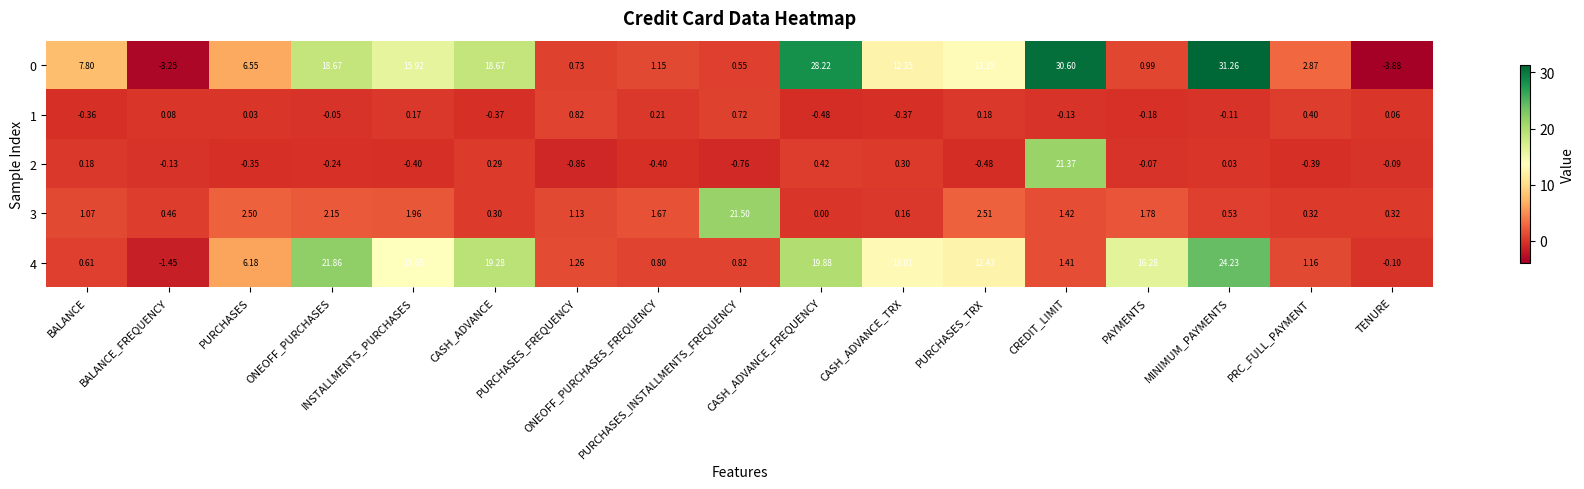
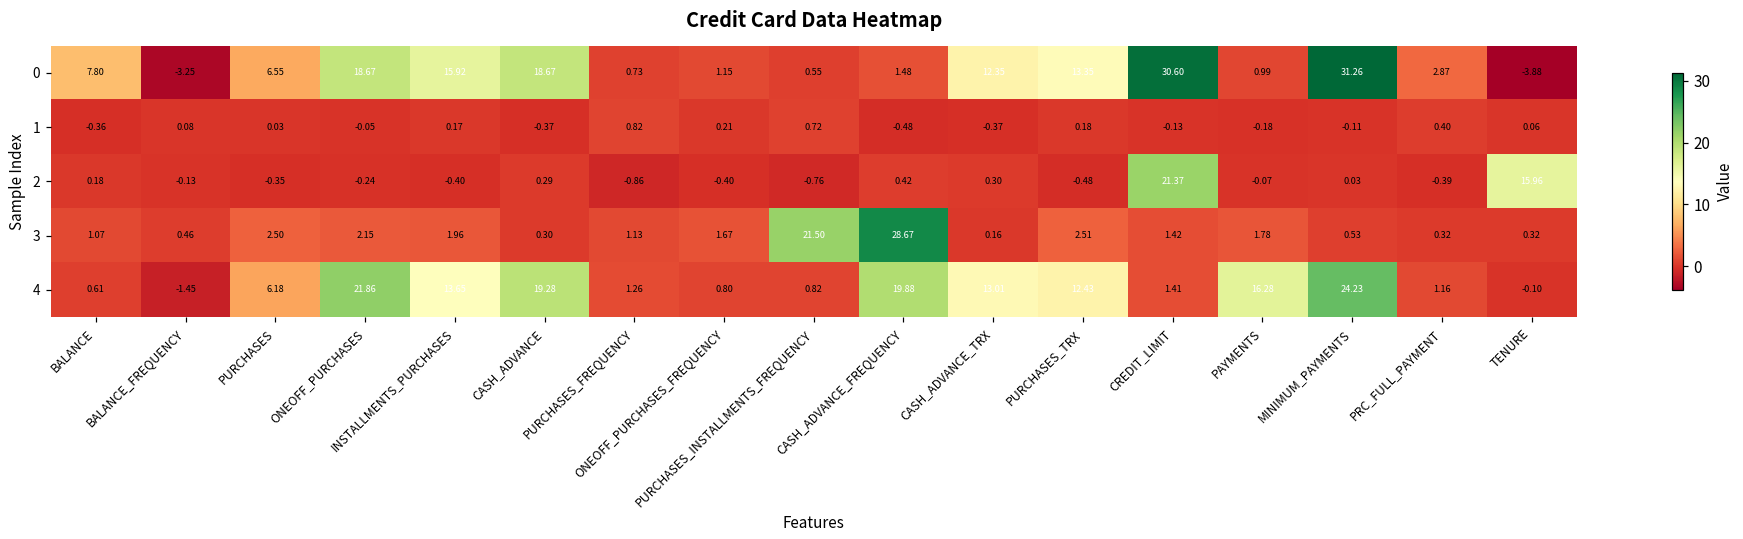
  {
    "0": {
      "BALANCE": 7.80,
      "BALANCE_FREQUENCY": -3.25,
      "PURCHASES": 6.55,
      "ONEOFF_PURCHASES": 18.67,
      "INSTALLMENTS_PURCHASES": 15.92,
      "CASH_ADVANCE": 18.67,
      "PURCHASES_FREQUENCY": 0.73,
      "ONEOFF_PURCHASES_FREQUENCY": 1.15,
      "PURCHASES_INSTALLMENTS_FREQUENCY": 0.55,
-     "CASH_ADVANCE_FREQUENCY": 28.22,
+     "CASH_ADVANCE_FREQUENCY": 1.48,
      "CASH_ADVANCE_TRX": 12.35,
      "PURCHASES_TRX": 13.35,
      "CREDIT_LIMIT": 30.60,
      "PAYMENTS": 0.99,
      "MINIMUM_PAYMENTS": 31.26,
      "PRC_FULL_PAYMENT": 2.87,
      "TENURE": -3.88
    },
    "1": {
      "BALANCE": -0.36,
      "BALANCE_FREQUENCY": 0.08,
      "PURCHASES": 0.03,
      "ONEOFF_PURCHASES": -0.05,
      "INSTALLMENTS_PURCHASES": 0.17,
      "CASH_ADVANCE": -0.37,
      "PURCHASES_FREQUENCY": 0.82,
      "ONEOFF_PURCHASES_FREQUENCY": 0.21,
      "PURCHASES_INSTALLMENTS_FREQUENCY": 0.72,
      "CASH_ADVANCE_FREQUENCY": -0.48,
      "CASH_ADVANCE_TRX": -0.37,
      "PURCHASES_TRX": 0.18,
      "CREDIT_LIMIT": -0.13,
      "PAYMENTS": -0.18,
      "MINIMUM_PAYMENTS": -0.11,
      "PRC_FULL_PAYMENT": 0.40,
      "TENURE": 0.06
    },
    "2": {
      "BALANCE": 0.18,
      "BALANCE_FREQUENCY": -0.13,
      "PURCHASES": -0.35,
      "ONEOFF_PURCHASES": -0.24,
      "INSTALLMENTS_PURCHASES": -0.40,
      "CASH_ADVANCE": 0.29,
      "PURCHASES_FREQUENCY": -0.86,
      "ONEOFF_PURCHASES_FREQUENCY": -0.40,
      "PURCHASES_INSTALLMENTS_FREQUENCY": -0.76,
      "CASH_ADVANCE_FREQUENCY": 0.42,
      "CASH_ADVANCE_TRX": 0.30,
      "PURCHASES_TRX": -0.48,
      "CREDIT_LIMIT": 21.37,
      "PAYMENTS": -0.07,
      "MINIMUM_PAYMENTS": 0.03,
      "PRC_FULL_PAYMENT": -0.39,
-     "TENURE": -0.09
+     "TENURE": 15.96
    },
    "3": {
      "BALANCE": 1.07,
      "BALANCE_FREQUENCY": 0.46,
      "PURCHASES": 2.50,
      "ONEOFF_PURCHASES": 2.15,
      "INSTALLMENTS_PURCHASES": 1.96,
      "CASH_ADVANCE": 0.30,
      "PURCHASES_FREQUENCY": 1.13,
      "ONEOFF_PURCHASES_FREQUENCY": 1.67,
      "PURCHASES_INSTALLMENTS_FREQUENCY": 21.50,
-     "CASH_ADVANCE_FREQUENCY": 0.00,
+     "CASH_ADVANCE_FREQUENCY": 28.67,
      "CASH_ADVANCE_TRX": 0.16,
      "PURCHASES_TRX": 2.51,
      "CREDIT_LIMIT": 1.42,
      "PAYMENTS": 1.78,
      "MINIMUM_PAYMENTS": 0.53,
      "PRC_FULL_PAYMENT": 0.32,
      "TENURE": 0.32
    },
    "4": {
      "BALANCE": 0.61,
      "BALANCE_FREQUENCY": -1.45,
      "PURCHASES": 6.18,
      "ONEOFF_PURCHASES": 21.86,
      "INSTALLMENTS_PURCHASES": 13.65,
      "CASH_ADVANCE": 19.28,
      "PURCHASES_FREQUENCY": 1.26,
      "ONEOFF_PURCHASES_FREQUENCY": 0.80,
      "PURCHASES_INSTALLMENTS_FREQUENCY": 0.82,
      "CASH_ADVANCE_FREQUENCY": 19.88,
      "CASH_ADVANCE_TRX": 13.01,
      "PURCHASES_TRX": 12.43,
      "CREDIT_LIMIT": 1.41,
      "PAYMENTS": 16.28,
      "MINIMUM_PAYMENTS": 24.23,
      "PRC_FULL_PAYMENT": 1.16,
      "TENURE": -0.10
    }
  }
